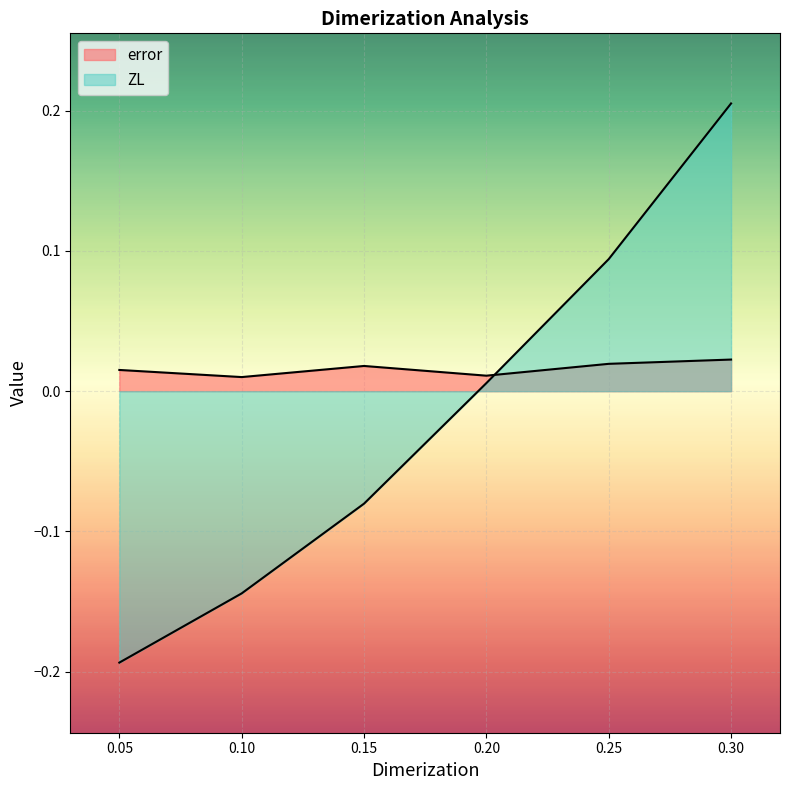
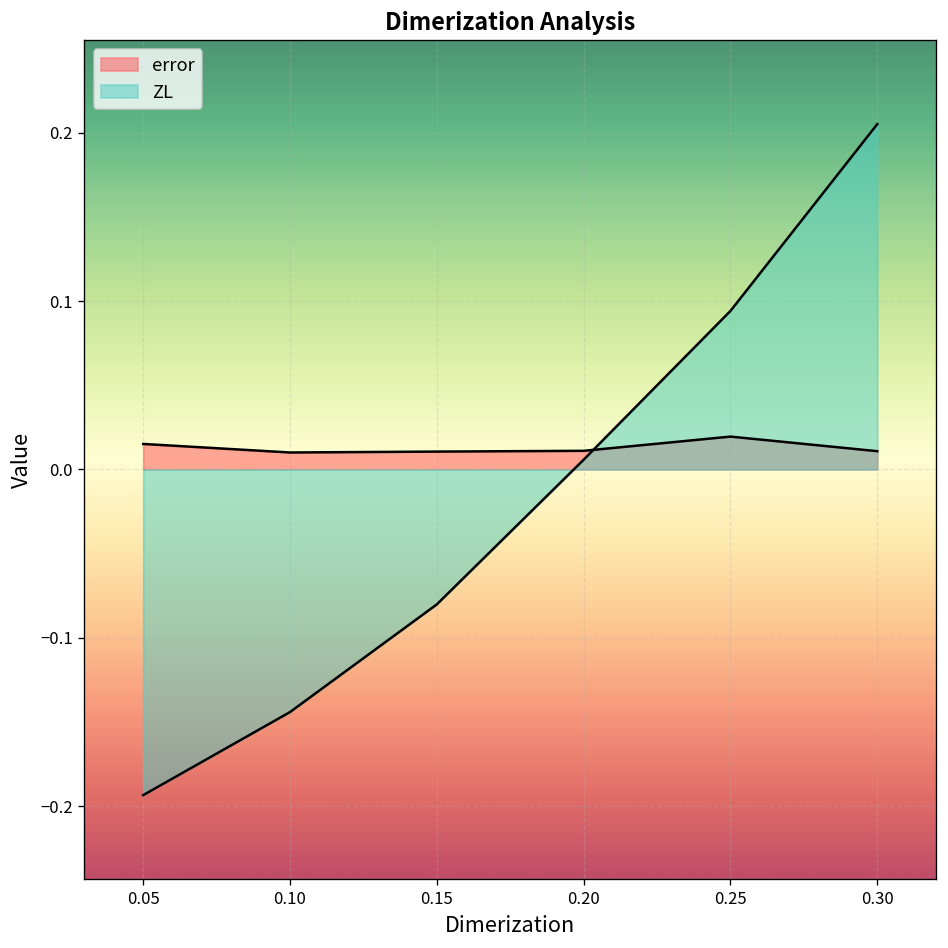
  {
    "error": {
      "0.05": 0.015,
      "0.10": 0.010,
-     "0.15": 0.018,
+     "0.15": 0.011,
      "0.20": 0.011,
      "0.25": 0.020,
-     "0.30": 0.023
+     "0.30": 0.011
    }
  }
